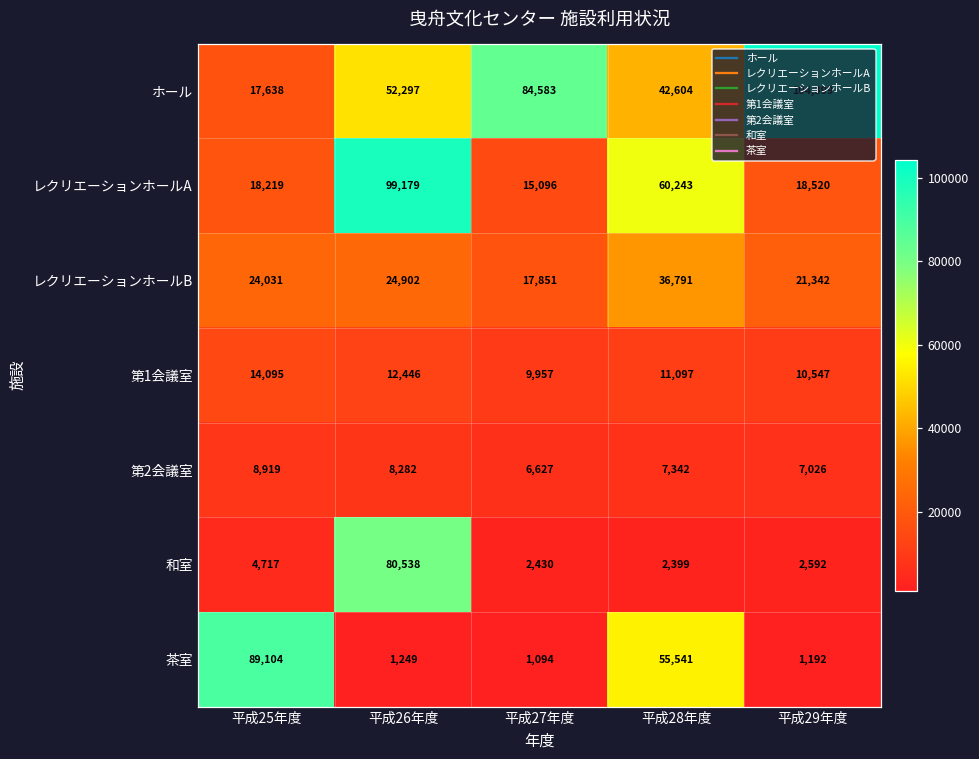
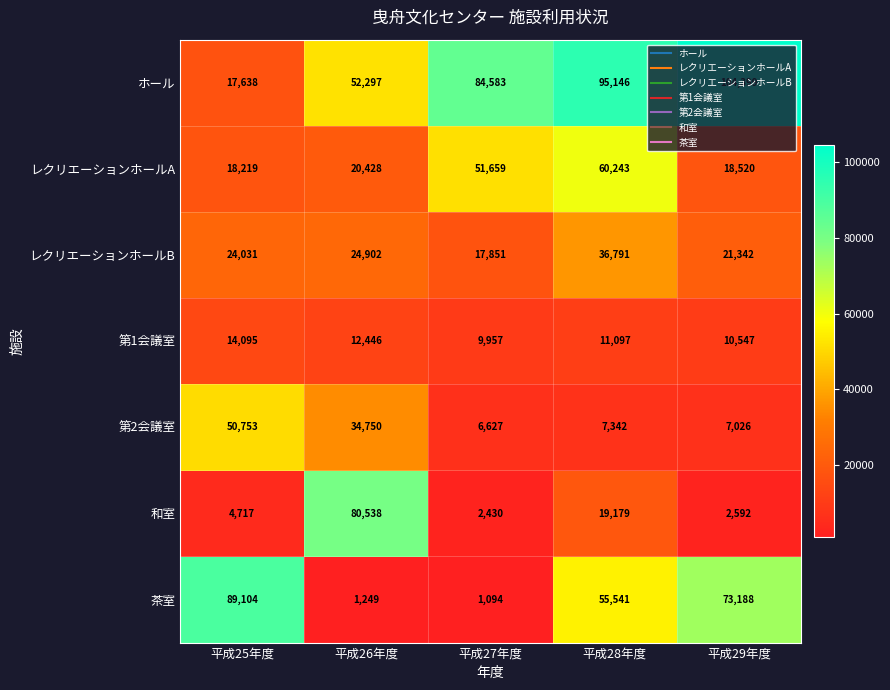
  {
    "ホール": {
      "平成25年度": "17,638",
      "平成26年度": "52,297",
      "平成27年度": "84,583",
-     "平成28年度": "42,604"
+     "平成28年度": "95,146"
    },
    "レクリエーションホールA": {
      "平成25年度": "18,219",
-     "平成26年度": "99,179",
-     "平成27年度": "15,096",
+     "平成26年度": "20,428",
+     "平成27年度": "51,659",
      "平成28年度": "60,243",
      "平成29年度": "18,520"
    },
    "レクリエーションホールB": {
      "平成25年度": "24,031",
      "平成26年度": "24,902",
      "平成27年度": "17,851",
      "平成28年度": "36,791",
      "平成29年度": "21,342"
    },
    "第1会議室": {
      "平成25年度": "14,095",
      "平成26年度": "12,446",
      "平成27年度": "9,957",
      "平成28年度": "11,097",
      "平成29年度": "10,547"
    },
    "第2会議室": {
-     "平成25年度": "8,919",
-     "平成26年度": "8,282",
+     "平成25年度": "50,753",
+     "平成26年度": "34,750",
      "平成27年度": "6,627",
      "平成28年度": "7,342",
      "平成29年度": "7,026"
    },
    "和室": {
      "平成25年度": "4,717",
      "平成26年度": "80,538",
      "平成27年度": "2,430",
-     "平成28年度": "2,399",
+     "平成28年度": "19,179",
      "平成29年度": "2,592"
    },
    "茶室": {
      "平成25年度": "89,104",
      "平成26年度": "1,249",
      "平成27年度": "1,094",
      "平成28年度": "55,541",
-     "平成29年度": "1,192"
+     "平成29年度": "73,188"
    }
  }
